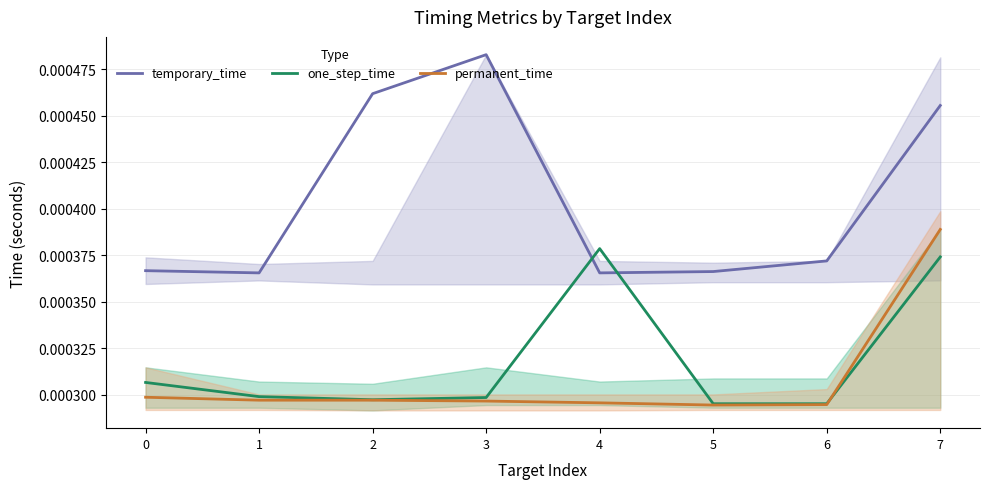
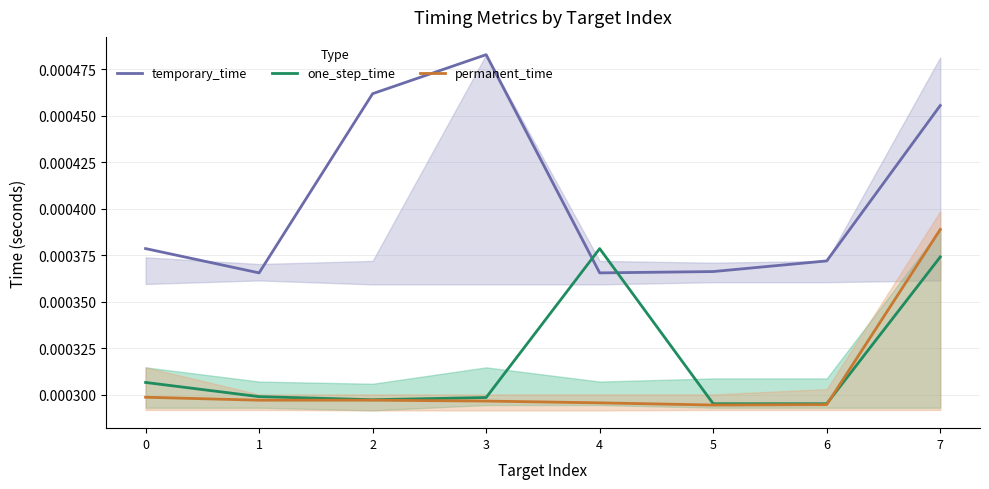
  {
    "temporary_time": {
-     "0": 0.000367,
+     "0": 0.000379,
      "1": 0.000365,
      "2": 0.000462,
      "4": 0.000365,
      "5": 0.000366,
      "7": 0.000455
    },
    "one_step_time": {
      "0": 0.000307,
      "3": 0.000299,
      "4": 0.000379,
      "7": 0.000374
    },
    "permanent_time": {
      "0": 0.000299,
      "1": 0.000297,
      "3": 0.000297,
      "4": 0.000296
    }
  }
